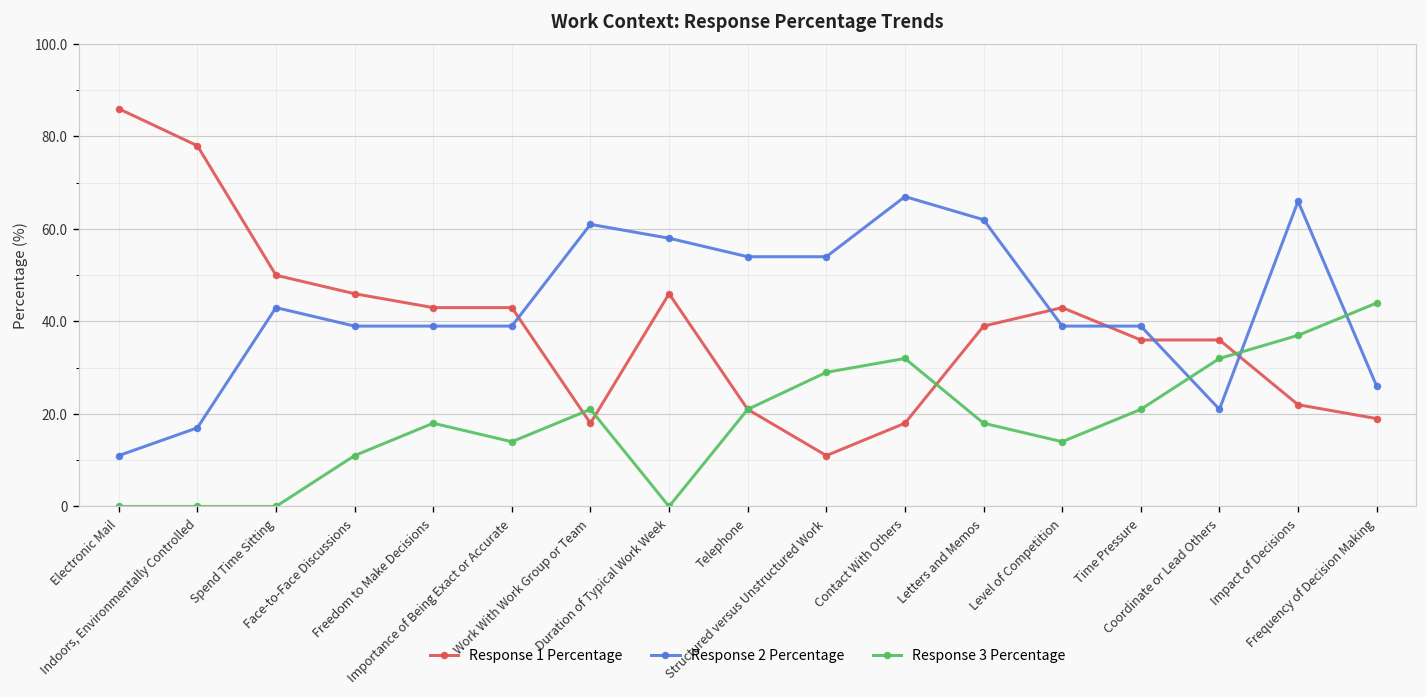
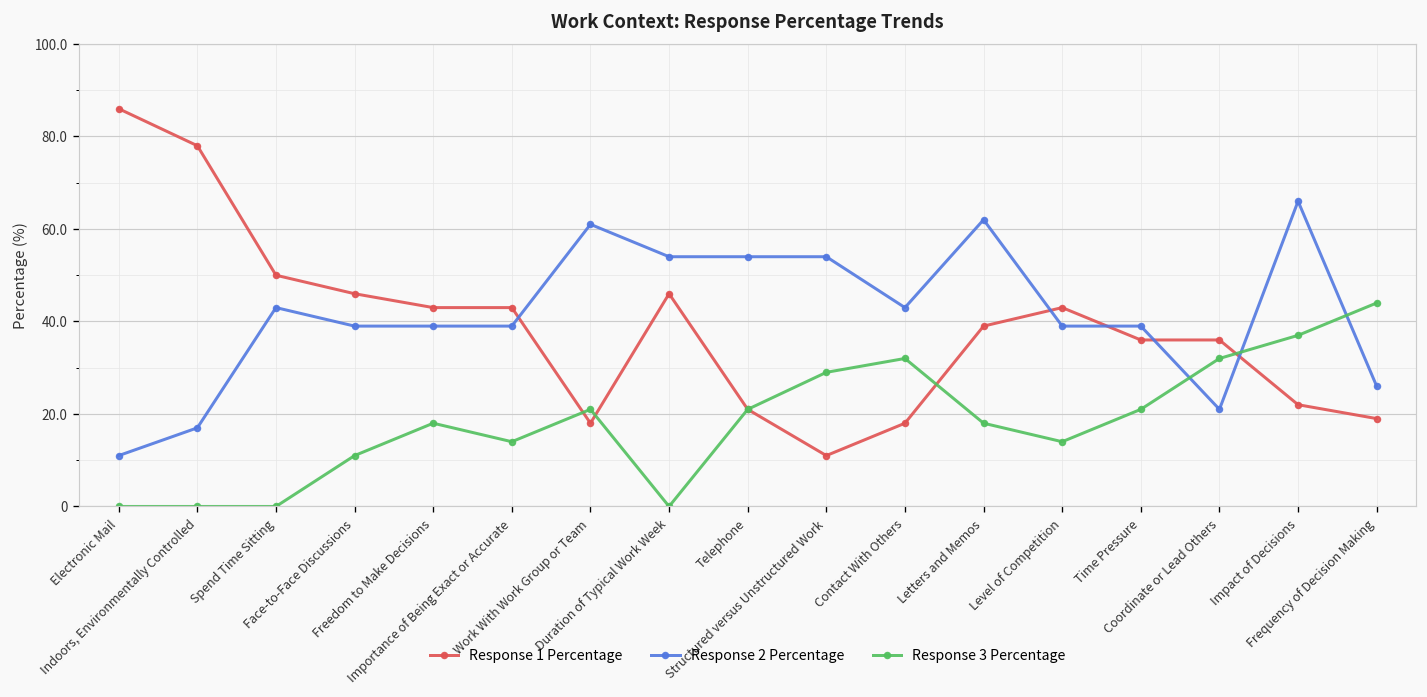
  {
    "Response 1 Percentage": {
      "Electronic Mail": 86,
      "Indoors, Environmentally Controlled": 78,
      "Spend Time Sitting": 50,
      "Face-to-Face Discussions": 46,
      "Freedom to Make Decisions": 43,
      "Importance of Being Exact or Accurate": 43,
      "Work With Work Group or Team": 18,
      "Duration of Typical Work Week": 46,
      "Structured versus Unstructured Work": 11,
      "Contact With Others": 18,
      "Letters and Memos": 39,
      "Level of Competition": 43,
      "Time Pressure": 36,
      "Coordinate or Lead Others": 36,
      "Impact of Decisions": 22,
      "Frequency of Decision Making": 19
    },
    "Response 2 Percentage": {
      "Electronic Mail": 11,
      "Indoors, Environmentally Controlled": 17,
      "Spend Time Sitting": 43,
      "Face-to-Face Discussions": 39,
      "Freedom to Make Decisions": 39,
      "Importance of Being Exact or Accurate": 39,
      "Work With Work Group or Team": 61,
-     "Duration of Typical Work Week": 58,
+     "Duration of Typical Work Week": 54,
      "Telephone": 54,
      "Structured versus Unstructured Work": 54,
-     "Contact With Others": 67,
+     "Contact With Others": 43,
      "Letters and Memos": 62,
      "Level of Competition": 39,
      "Time Pressure": 39,
      "Coordinate or Lead Others": 21,
      "Impact of Decisions": 66,
      "Frequency of Decision Making": 26
    },
    "Response 3 Percentage": {
      "Electronic Mail": 0,
      "Indoors, Environmentally Controlled": 0,
      "Spend Time Sitting": 0,
      "Face-to-Face Discussions": 11,
      "Freedom to Make Decisions": 18,
      "Importance of Being Exact or Accurate": 14,
      "Work With Work Group or Team": 21,
      "Duration of Typical Work Week": 0,
      "Structured versus Unstructured Work": 29,
      "Contact With Others": 32,
      "Letters and Memos": 18,
      "Level of Competition": 14,
      "Time Pressure": 21,
      "Coordinate or Lead Others": 32,
      "Impact of Decisions": 37,
      "Frequency of Decision Making": 44
    }
  }
